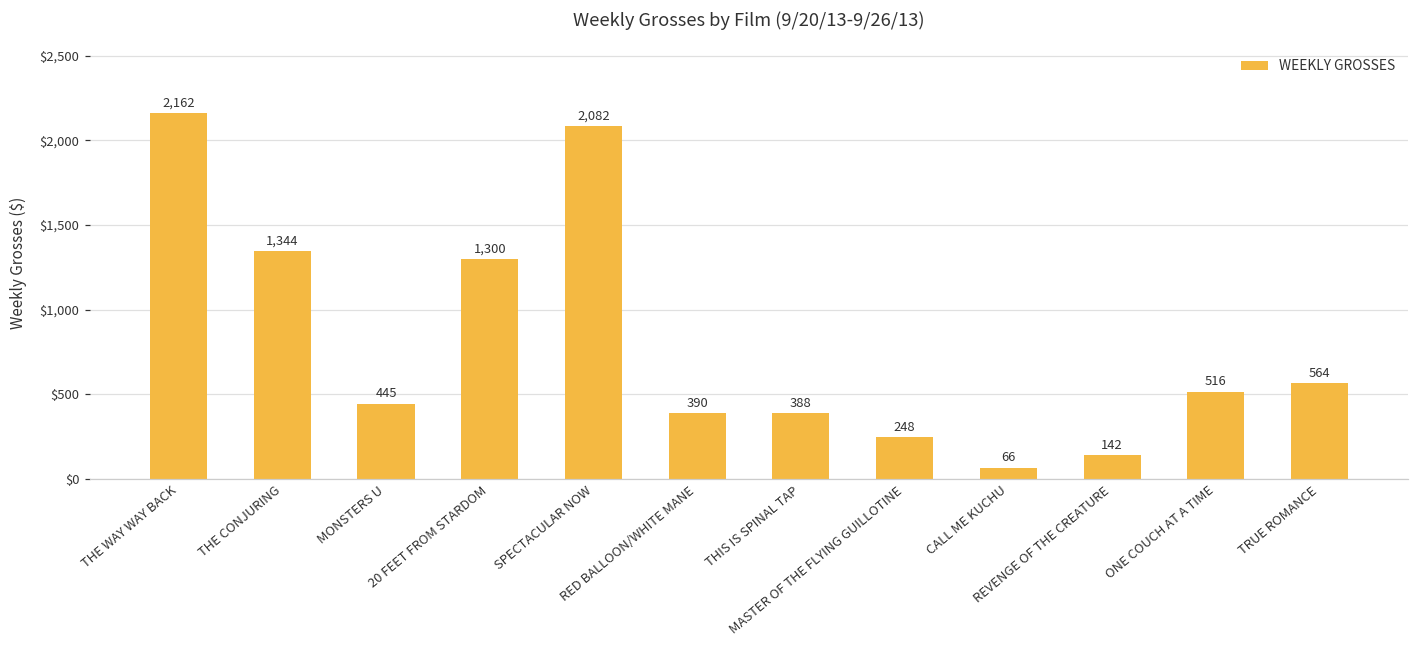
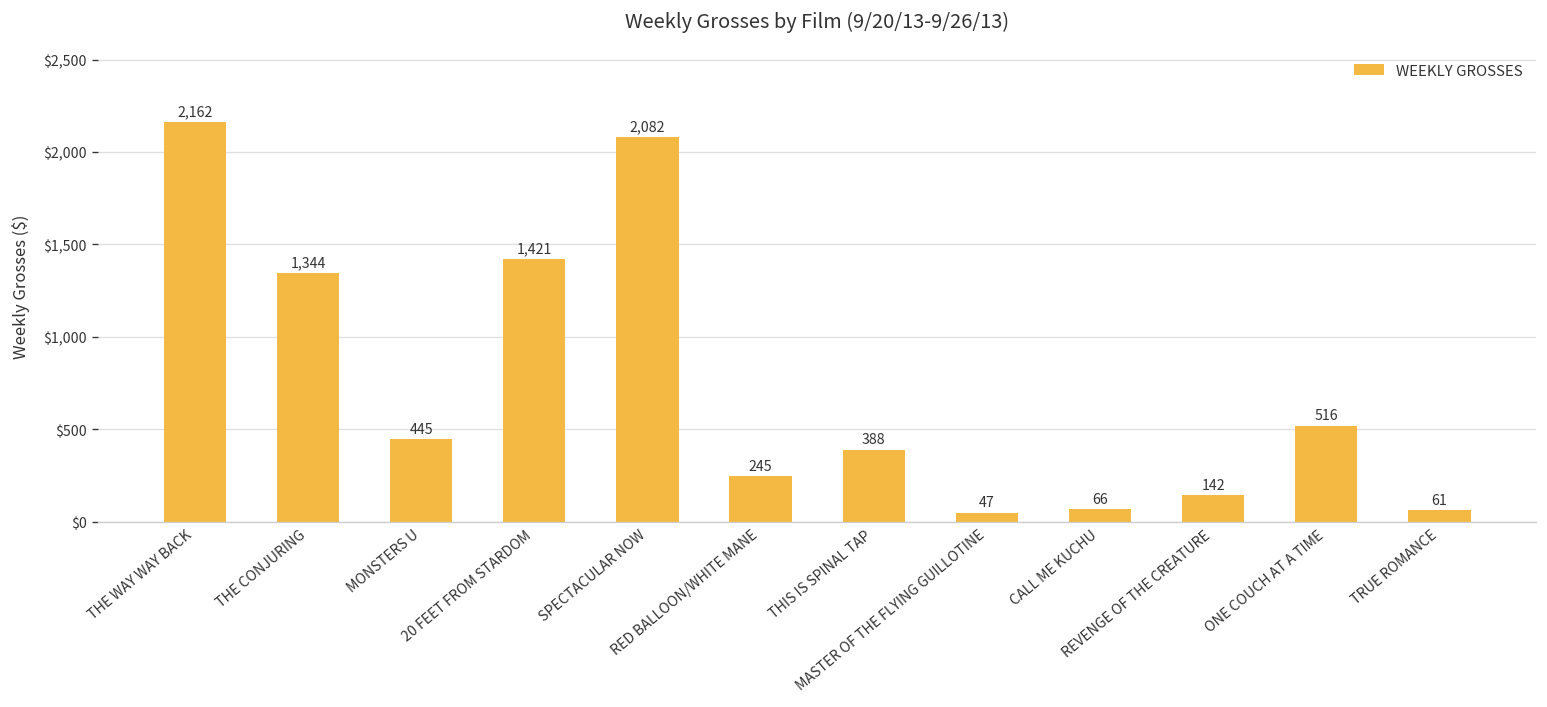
  {
    "THE WAY WAY BACK": "2,162",
    "THE CONJURING": "1,344",
    "MONSTERS U": "445",
-   "20 FEET FROM STARDOM": "1,300",
+   "20 FEET FROM STARDOM": "1,421",
    "SPECTACULAR NOW": "2,082",
-   "RED BALLOON/WHITE MANE": "390",
+   "RED BALLOON/WHITE MANE": "245",
    "THIS IS SPINAL TAP": "388",
-   "MASTER OF THE FLYING GUILLOTINE": "248",
+   "MASTER OF THE FLYING GUILLOTINE": "47",
    "CALL ME KUCHU": "66",
    "REVENGE OF THE CREATURE": "142",
    "ONE COUCH AT A TIME": "516",
-   "TRUE ROMANCE": "564"
+   "TRUE ROMANCE": "61"
  }
